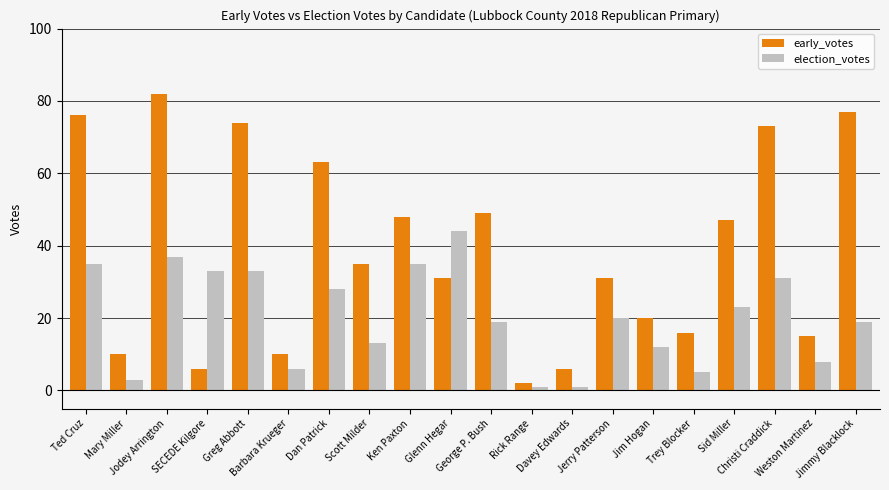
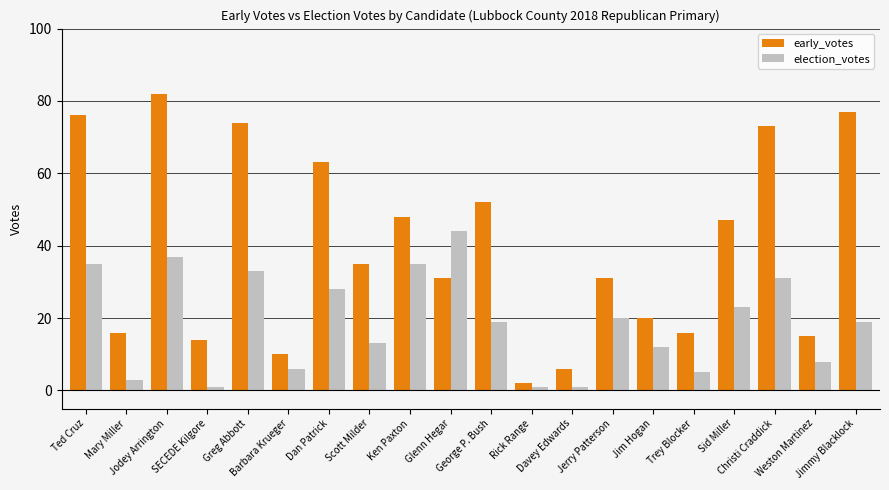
  {
    "early_votes": {
      "Ted Cruz": 76,
-     "Mary Miller": 10,
+     "Mary Miller": 16,
      "Jodey Arrington": 82,
-     "SECEDE Kilgore": 6,
+     "SECEDE Kilgore": 14,
      "Greg Abbott": 74,
      "Barbara Krueger": 10,
      "Dan Patrick": 63,
      "Scott Milder": 35,
      "Ken Paxton": 48,
      "Glenn Hegar": 31,
-     "George P. Bush": 49,
+     "George P. Bush": 52,
      "Rick Range": 2,
      "Davey Edwards": 6,
      "Jerry Patterson": 31,
      "Jim Hogan": 20,
      "Trey Blocker": 16,
      "Sid Miller": 47,
      "Christi Craddick": 73,
      "Weston Martinez": 15,
      "Jimmy Blacklock": 77
    },
    "election_votes": {
      "Ted Cruz": 35,
      "Mary Miller": 3,
      "Jodey Arrington": 37,
-     "SECEDE Kilgore": 33,
+     "SECEDE Kilgore": 1,
      "Greg Abbott": 33,
      "Barbara Krueger": 6,
      "Dan Patrick": 28,
      "Scott Milder": 13,
      "Ken Paxton": 35,
      "Glenn Hegar": 44,
      "George P. Bush": 19,
      "Rick Range": 1,
      "Davey Edwards": 1,
      "Jerry Patterson": 20,
      "Jim Hogan": 12,
      "Trey Blocker": 5,
      "Sid Miller": 23,
      "Christi Craddick": 31,
      "Weston Martinez": 8,
      "Jimmy Blacklock": 19
    }
  }
